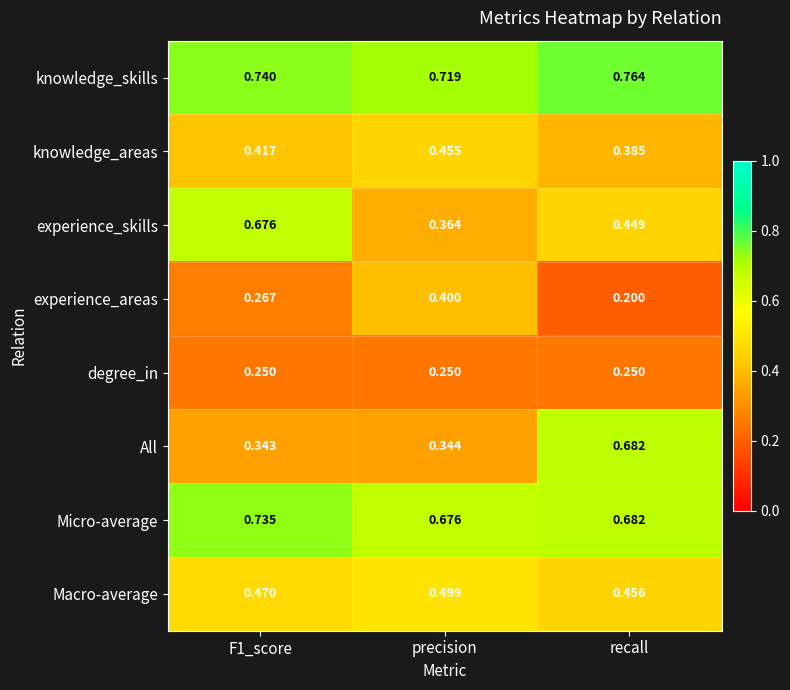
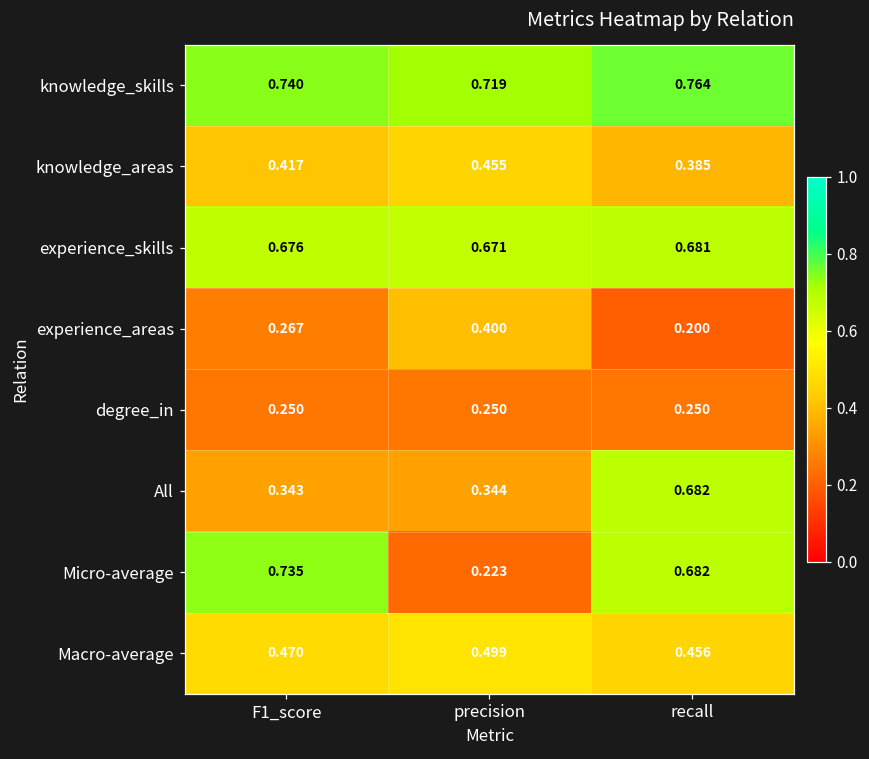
  {
    "knowledge_skills": {
      "F1_score": 0.740,
      "precision": 0.719,
      "recall": 0.764
    },
    "knowledge_areas": {
      "F1_score": 0.417,
      "precision": 0.455,
      "recall": 0.385
    },
    "experience_skills": {
      "F1_score": 0.676,
-     "precision": 0.364,
-     "recall": 0.449
+     "precision": 0.671,
+     "recall": 0.681
    },
    "experience_areas": {
      "F1_score": 0.267,
      "precision": 0.400,
      "recall": 0.200
    },
    "degree_in": {
      "F1_score": 0.250,
      "precision": 0.250,
      "recall": 0.250
    },
    "All": {
      "F1_score": 0.343,
      "precision": 0.344,
      "recall": 0.682
    },
    "Micro-average": {
      "F1_score": 0.735,
-     "precision": 0.676,
+     "precision": 0.223,
      "recall": 0.682
    },
    "Macro-average": {
      "F1_score": 0.470,
      "precision": 0.499,
      "recall": 0.456
    }
  }
